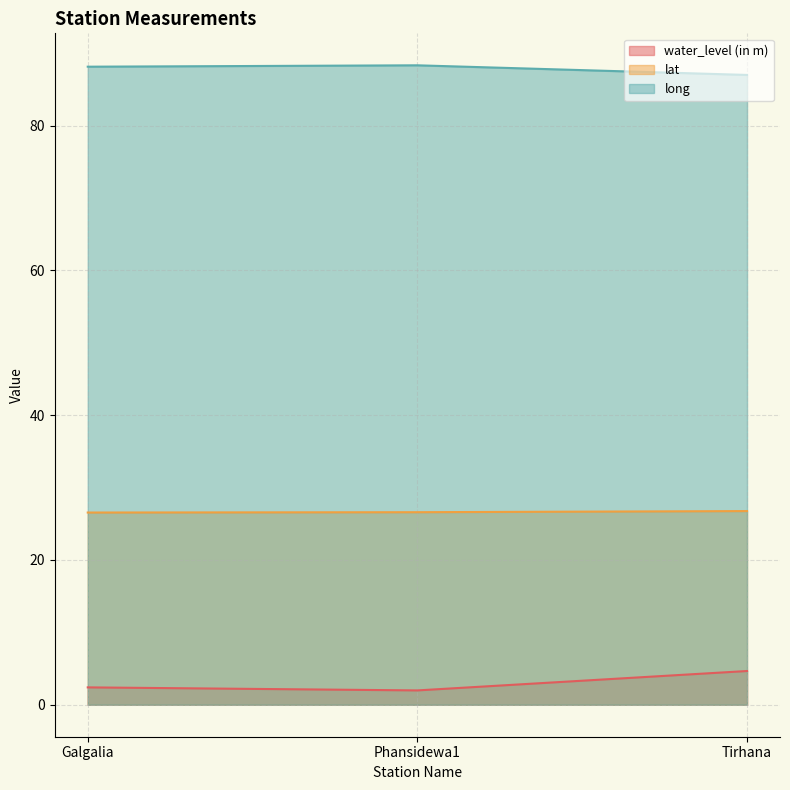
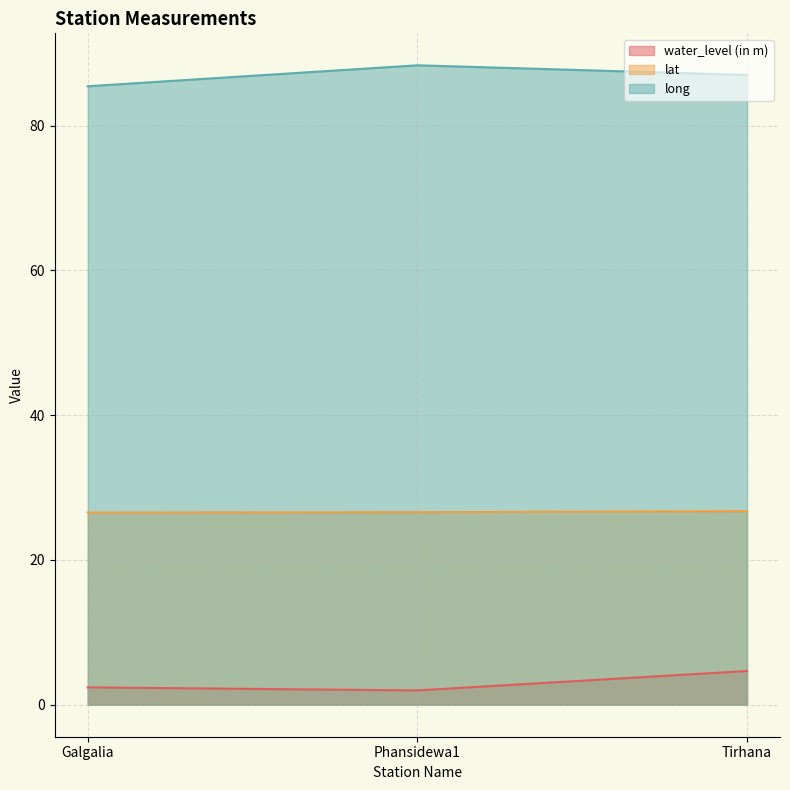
  {
    "long": {
-     "Galgalia": 88,
+     "Galgalia": 85,
      "Phansidewa1": 88
    }
  }
